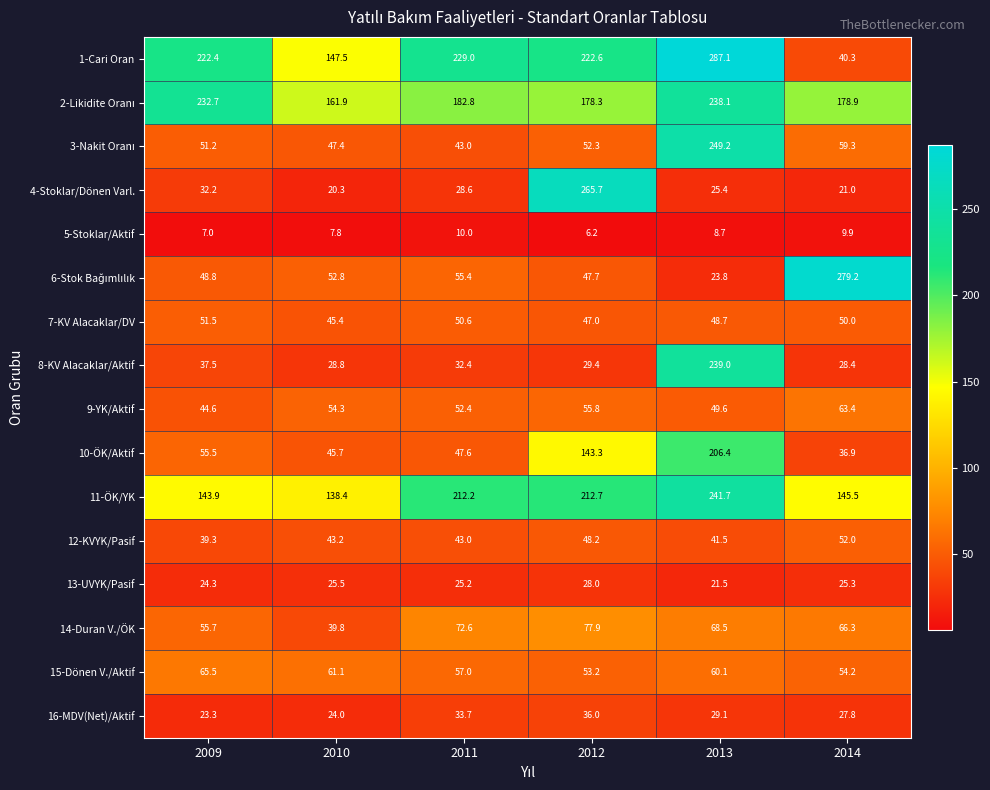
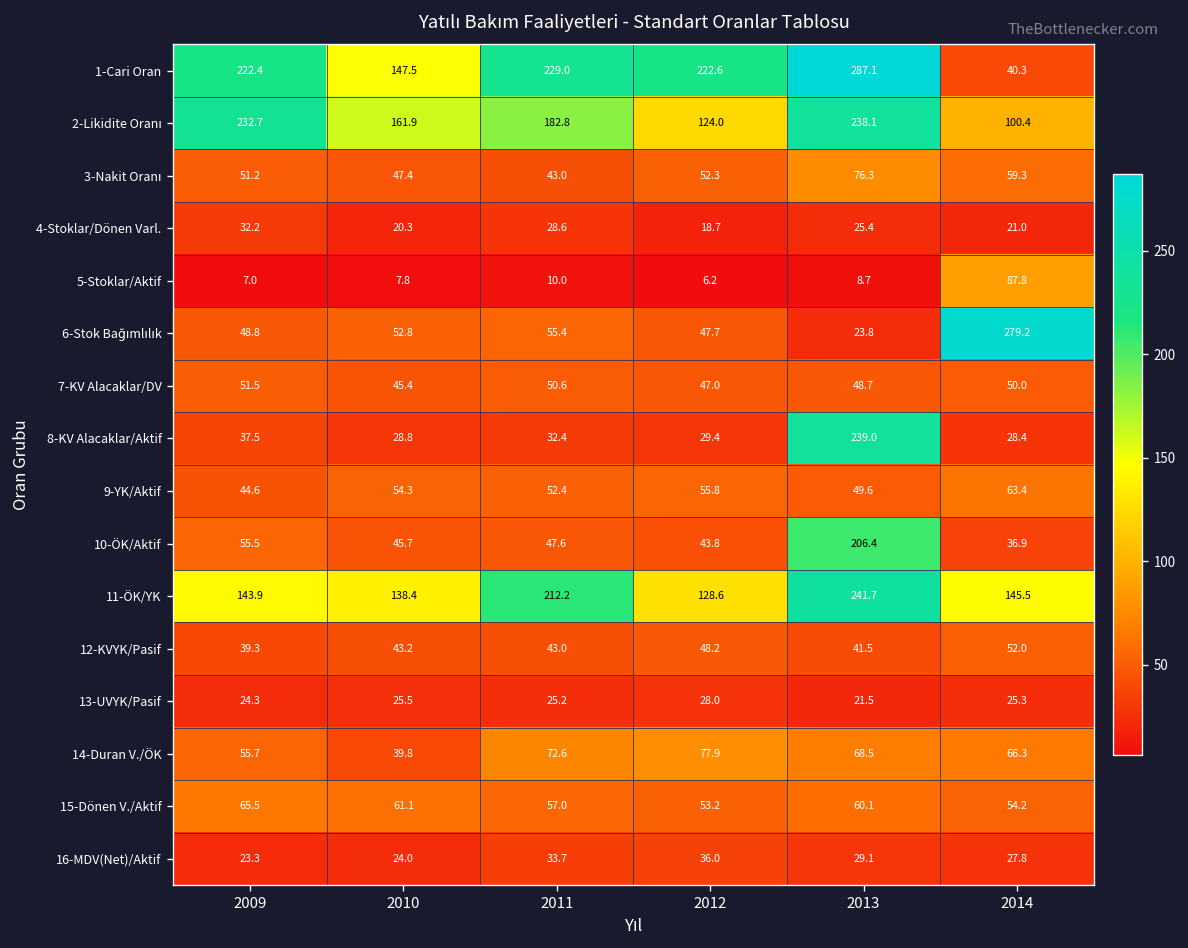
  {
    "1-Cari Oran": {
      "2009": 222.4,
      "2010": 147.5,
      "2011": 229.0,
      "2012": 222.6,
      "2013": 287.1,
      "2014": 40.3
    },
    "2-Likidite Oranı": {
      "2009": 232.7,
      "2010": 161.9,
      "2011": 182.8,
-     "2012": 178.3,
+     "2012": 124.0,
      "2013": 238.1,
-     "2014": 178.9
+     "2014": 100.4
    },
    "3-Nakit Oranı": {
      "2009": 51.2,
      "2010": 47.4,
      "2011": 43.0,
      "2012": 52.3,
-     "2013": 249.2,
+     "2013": 76.3,
      "2014": 59.3
    },
    "4-Stoklar/Dönen Varl.": {
      "2009": 32.2,
      "2010": 20.3,
      "2011": 28.6,
-     "2012": 265.7,
+     "2012": 18.7,
      "2013": 25.4,
      "2014": 21.0
    },
    "5-Stoklar/Aktif": {
      "2009": 7.0,
      "2010": 7.8,
      "2011": 10.0,
      "2012": 6.2,
      "2013": 8.7,
-     "2014": 9.9
+     "2014": 87.8
    },
    "6-Stok Bağımlılık": {
      "2009": 48.8,
      "2010": 52.8,
      "2011": 55.4,
      "2012": 47.7,
      "2013": 23.8,
      "2014": 279.2
    },
    "7-KV Alacaklar/DV": {
      "2009": 51.5,
      "2010": 45.4,
      "2011": 50.6,
      "2012": 47.0,
      "2013": 48.7,
      "2014": 50.0
    },
    "8-KV Alacaklar/Aktif": {
      "2009": 37.5,
      "2010": 28.8,
      "2011": 32.4,
      "2012": 29.4,
      "2013": 239.0,
      "2014": 28.4
    },
    "9-YK/Aktif": {
      "2009": 44.6,
      "2010": 54.3,
      "2011": 52.4,
      "2012": 55.8,
      "2013": 49.6,
      "2014": 63.4
    },
    "10-ÖK/Aktif": {
      "2009": 55.5,
      "2010": 45.7,
      "2011": 47.6,
-     "2012": 143.3,
+     "2012": 43.8,
      "2013": 206.4,
      "2014": 36.9
    },
    "11-ÖK/YK": {
      "2009": 143.9,
      "2010": 138.4,
      "2011": 212.2,
-     "2012": 212.7,
+     "2012": 128.6,
      "2013": 241.7,
      "2014": 145.5
    },
    "12-KVYK/Pasif": {
      "2009": 39.3,
      "2010": 43.2,
      "2011": 43.0,
      "2012": 48.2,
      "2013": 41.5,
      "2014": 52.0
    },
    "13-UVYK/Pasif": {
      "2009": 24.3,
      "2010": 25.5,
      "2011": 25.2,
      "2012": 28.0,
      "2013": 21.5,
      "2014": 25.3
    },
    "14-Duran V./ÖK": {
      "2009": 55.7,
      "2010": 39.8,
      "2011": 72.6,
      "2012": 77.9,
      "2013": 68.5,
      "2014": 66.3
    },
    "15-Dönen V./Aktif": {
      "2009": 65.5,
      "2010": 61.1,
      "2011": 57.0,
      "2012": 53.2,
      "2013": 60.1,
      "2014": 54.2
    },
    "16-MDV(Net)/Aktif": {
      "2009": 23.3,
      "2010": 24.0,
      "2011": 33.7,
      "2012": 36.0,
      "2013": 29.1,
      "2014": 27.8
    }
  }
